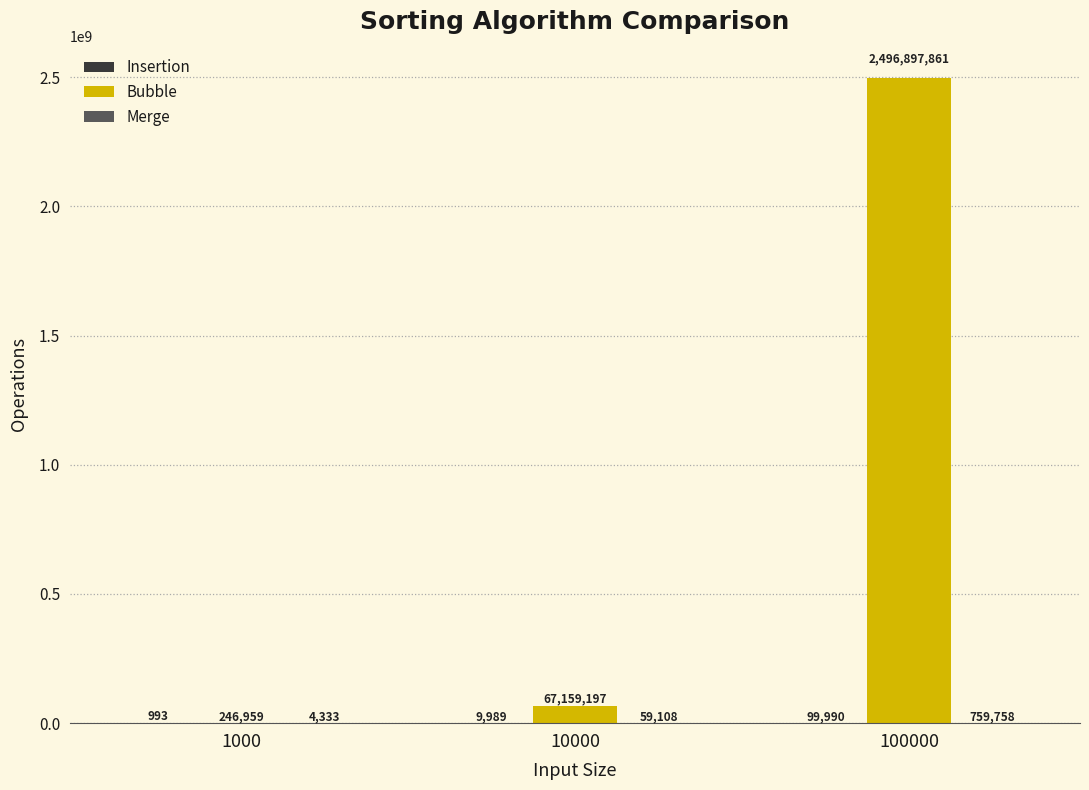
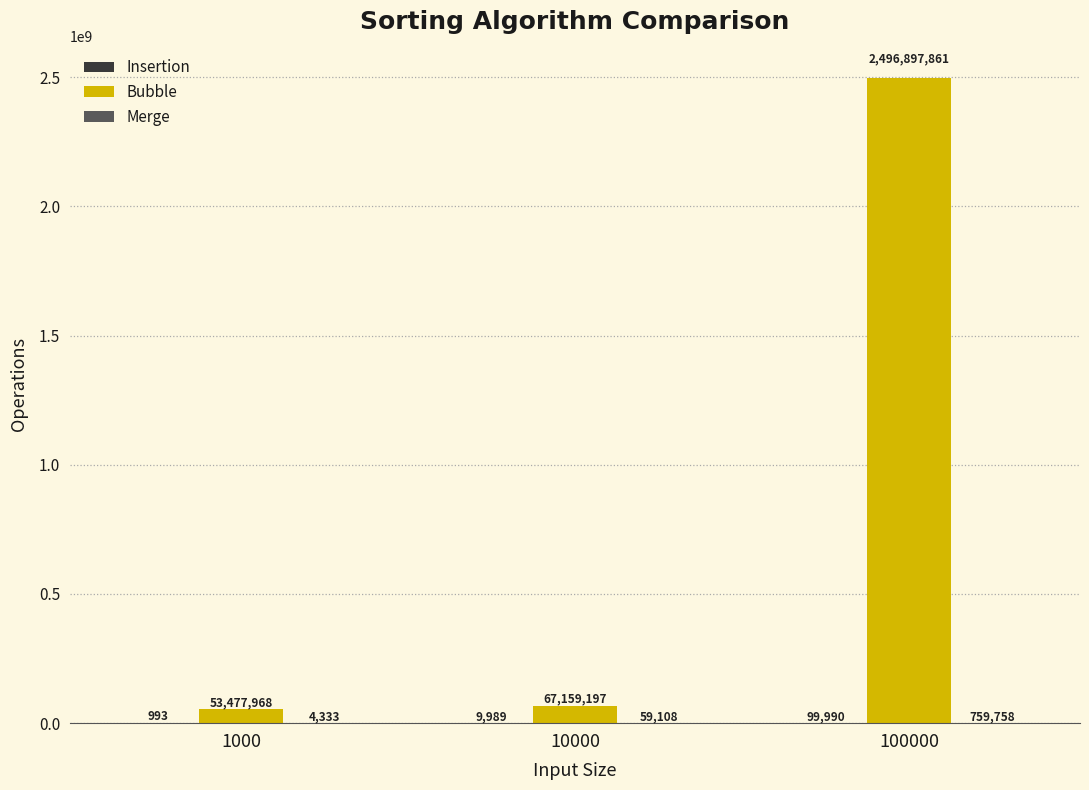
  {
    "Bubble": {
-     "1000": "246,959",
+     "1000": "53,477,968",
      "10000": "67,159,197",
      "100000": "2,496,897,861"
    }
  }
